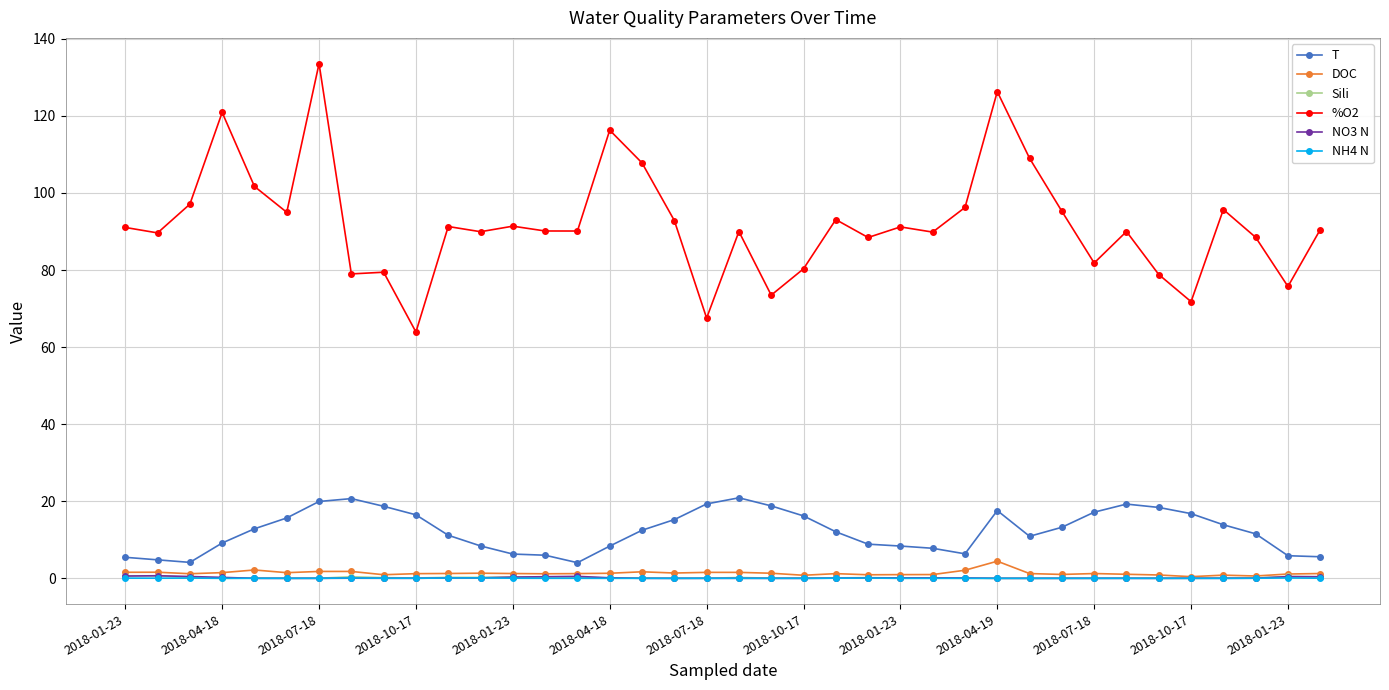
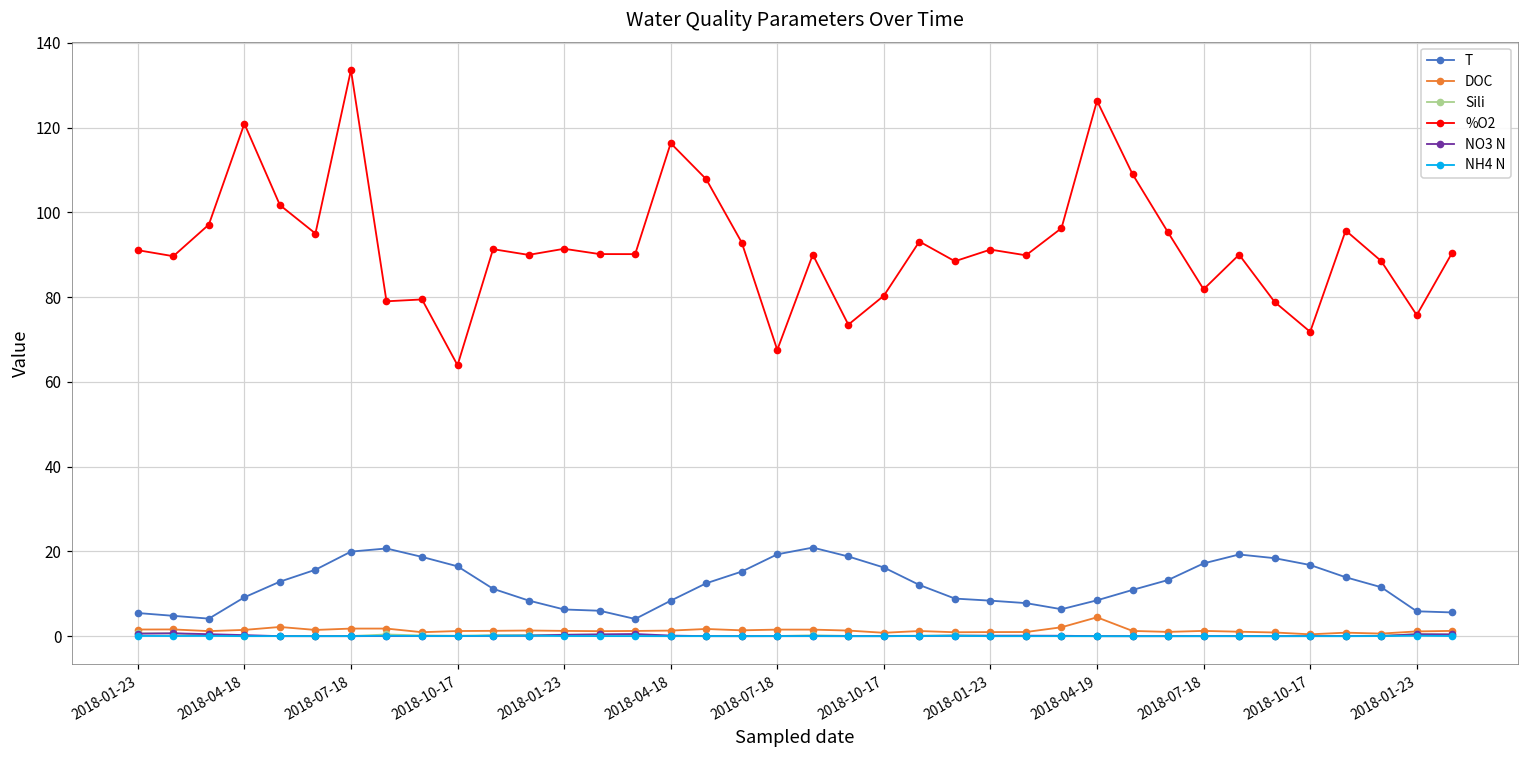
  {
    "T": {
-     "2018-04-19": 18
+     "2018-04-19": 8
    },
    "DOC": {
      "2018-04-19": 4
    },
    "%O2": {
      "2018-04-19": 126
    }
  }
